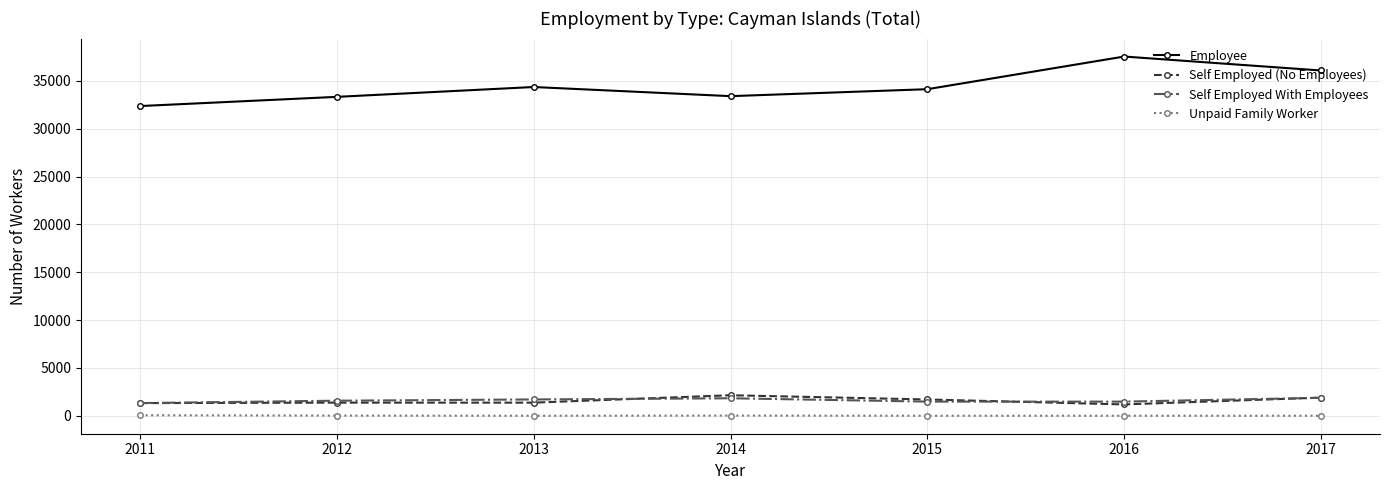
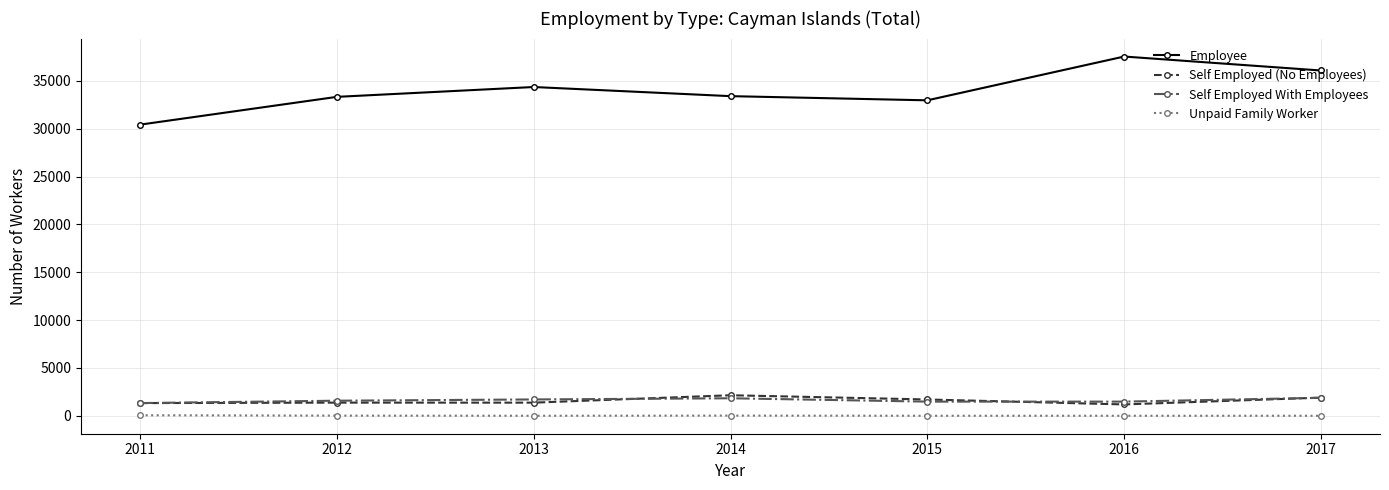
  {
    "Employee": {
-     "2011": 32000,
+     "2011": 30000,
      "2012": 33000,
      "2013": 34000,
      "2014": 33000,
-     "2015": 34000,
+     "2015": 33000,
      "2016": 38000,
      "2017": 36000
    }
  }
